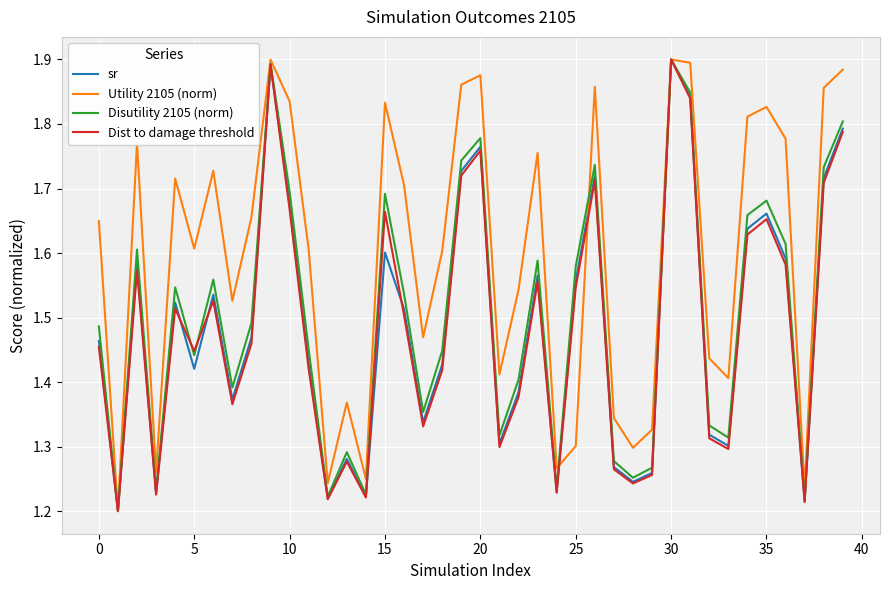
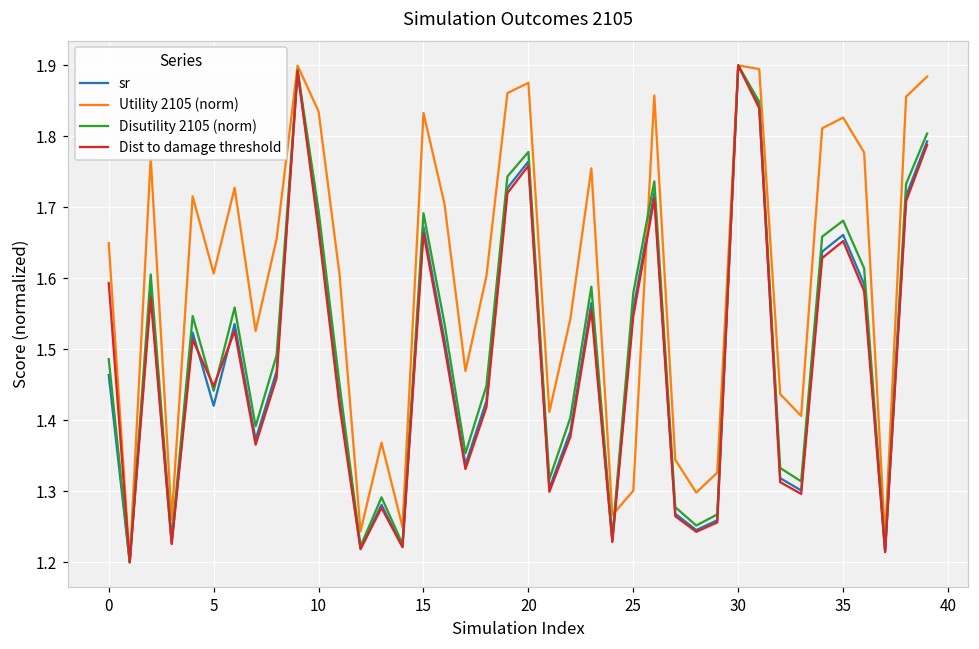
  {
    "sr": {
      "0": 1.46,
      "5": 1.42,
      "10": 1.68,
-     "15": 1.60,
+     "15": 1.67,
      "20": 1.76,
      "25": 1.56,
      "35": 1.66
    },
    "Utility 2105 (norm)": {
      "0": 1.65,
      "5": 1.61,
      "10": 1.84,
      "15": 1.83,
      "20": 1.88,
      "25": 1.30,
      "35": 1.83
    },
    "Disutility 2105 (norm)": {
      "0": 1.49,
      "5": 1.44,
      "10": 1.70,
      "15": 1.69,
      "20": 1.78,
      "25": 1.58,
      "35": 1.68
    },
    "Dist to damage threshold": {
-     "0": 1.45,
+     "0": 1.59,
      "5": 1.45,
      "10": 1.67,
      "15": 1.66,
      "20": 1.76,
      "25": 1.55,
      "35": 1.65
    }
  }
